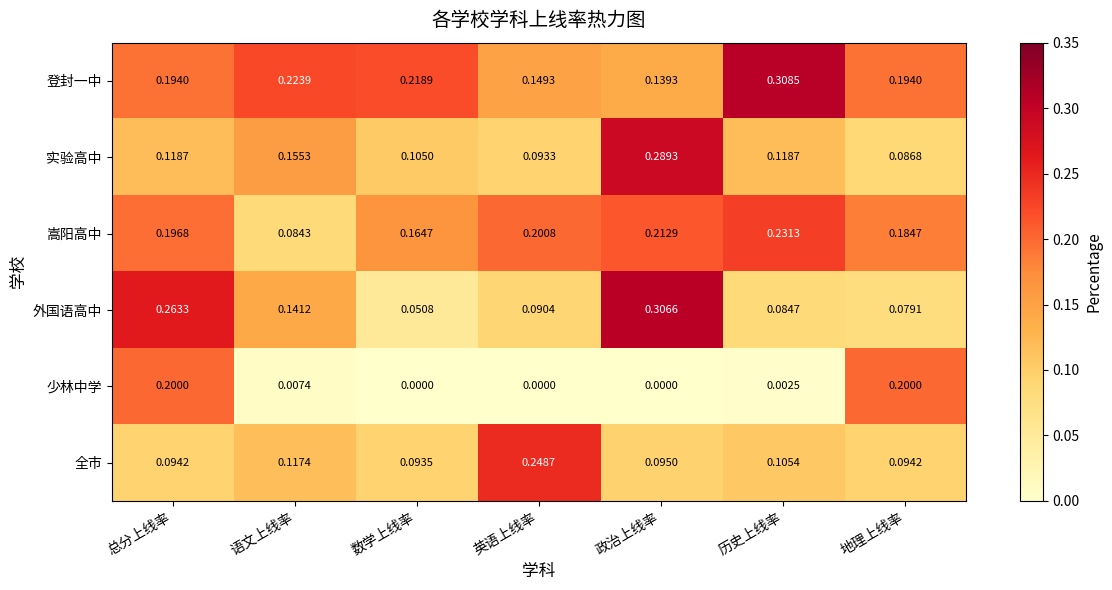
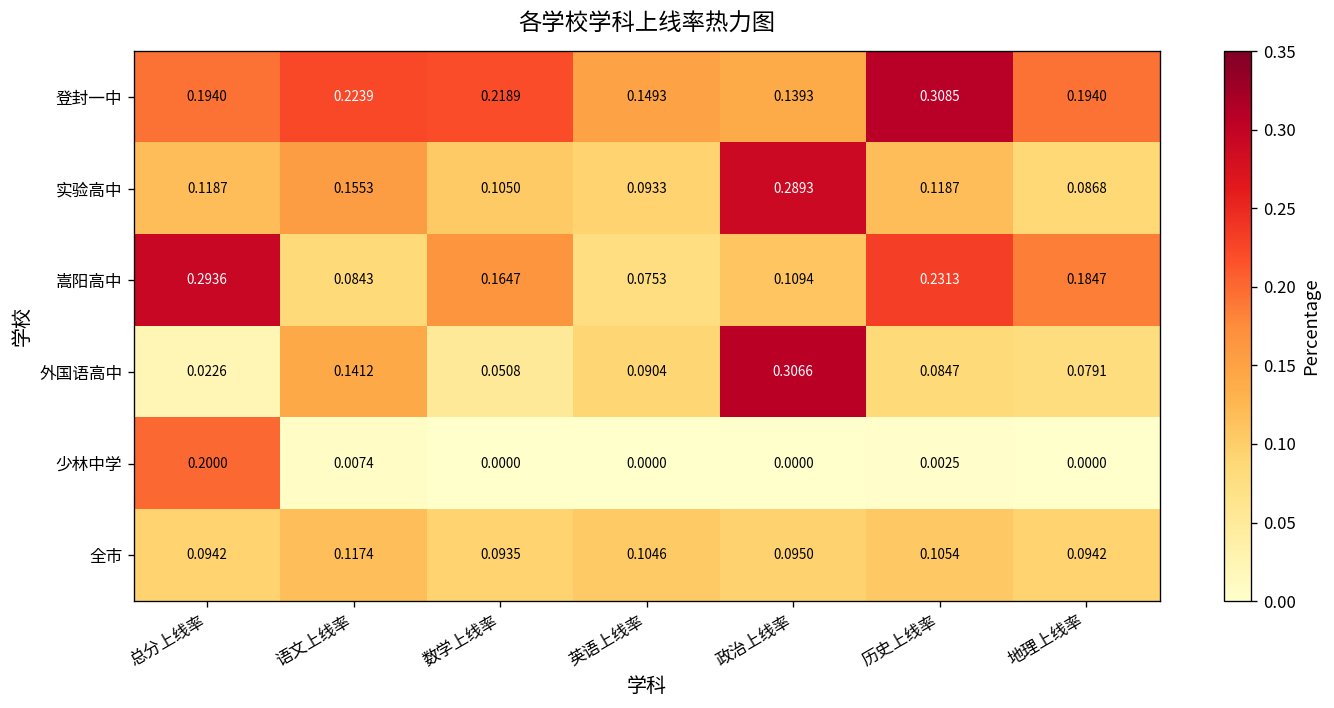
  {
    "登封一中": {
      "总分上线率": 0.1940,
      "语文上线率": 0.2239,
      "数学上线率": 0.2189,
      "英语上线率": 0.1493,
      "政治上线率": 0.1393,
      "历史上线率": 0.3085,
      "地理上线率": 0.1940
    },
    "实验高中": {
      "总分上线率": 0.1187,
      "语文上线率": 0.1553,
      "数学上线率": 0.1050,
      "英语上线率": 0.0933,
      "政治上线率": 0.2893,
      "历史上线率": 0.1187,
      "地理上线率": 0.0868
    },
    "嵩阳高中": {
-     "总分上线率": 0.1968,
+     "总分上线率": 0.2936,
      "语文上线率": 0.0843,
      "数学上线率": 0.1647,
-     "英语上线率": 0.2008,
-     "政治上线率": 0.2129,
+     "英语上线率": 0.0753,
+     "政治上线率": 0.1094,
      "历史上线率": 0.2313,
      "地理上线率": 0.1847
    },
    "外国语高中": {
-     "总分上线率": 0.2633,
+     "总分上线率": 0.0226,
      "语文上线率": 0.1412,
      "数学上线率": 0.0508,
      "英语上线率": 0.0904,
      "政治上线率": 0.3066,
      "历史上线率": 0.0847,
      "地理上线率": 0.0791
    },
    "少林中学": {
      "总分上线率": 0.2000,
      "语文上线率": 0.0074,
      "数学上线率": 0.0000,
      "英语上线率": 0.0000,
      "政治上线率": 0.0000,
      "历史上线率": 0.0025,
-     "地理上线率": 0.2000
+     "地理上线率": 0.0000
    },
    "全市": {
      "总分上线率": 0.0942,
      "语文上线率": 0.1174,
      "数学上线率": 0.0935,
-     "英语上线率": 0.2487,
+     "英语上线率": 0.1046,
      "政治上线率": 0.0950,
      "历史上线率": 0.1054,
      "地理上线率": 0.0942
    }
  }
